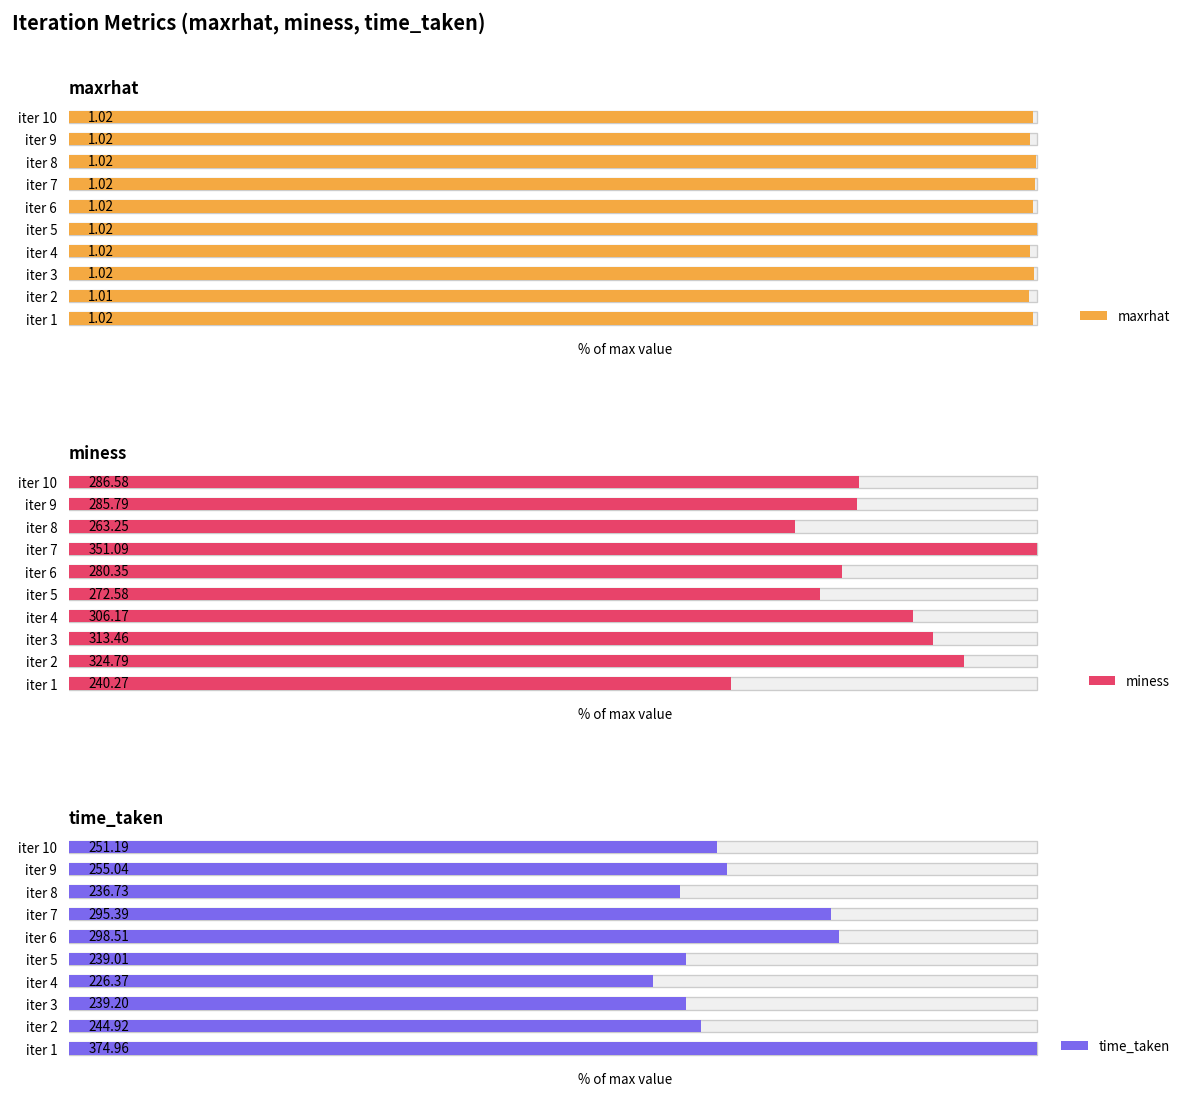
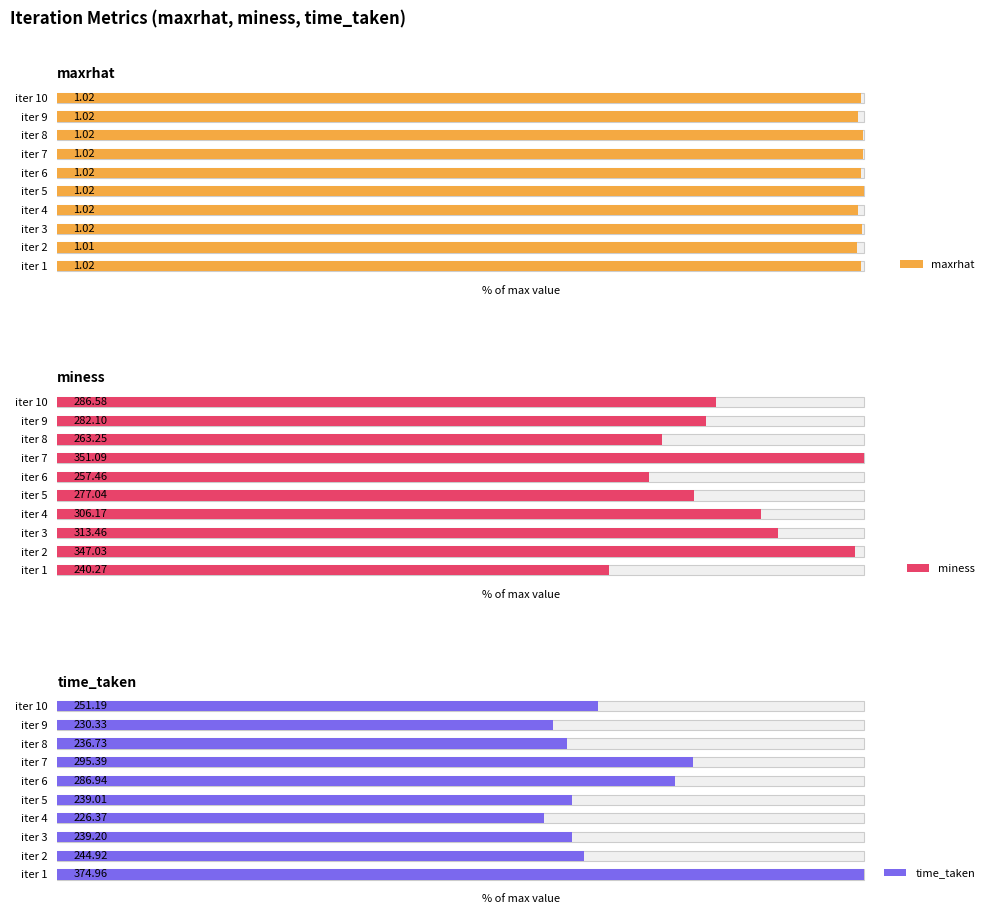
  {
    "miness": {
      "miness": {
-       "iter 9": 285.79,
-       "iter 6": 280.35,
-       "iter 5": 272.58,
-       "iter 2": 324.79
+       "iter 9": 282.10,
+       "iter 6": 257.46,
+       "iter 5": 277.04,
+       "iter 2": 347.03
      }
    },
    "time_taken": {
      "time_taken": {
-       "iter 9": 255.04,
-       "iter 6": 298.51
+       "iter 9": 230.33,
+       "iter 6": 286.94
      }
    }
  }
